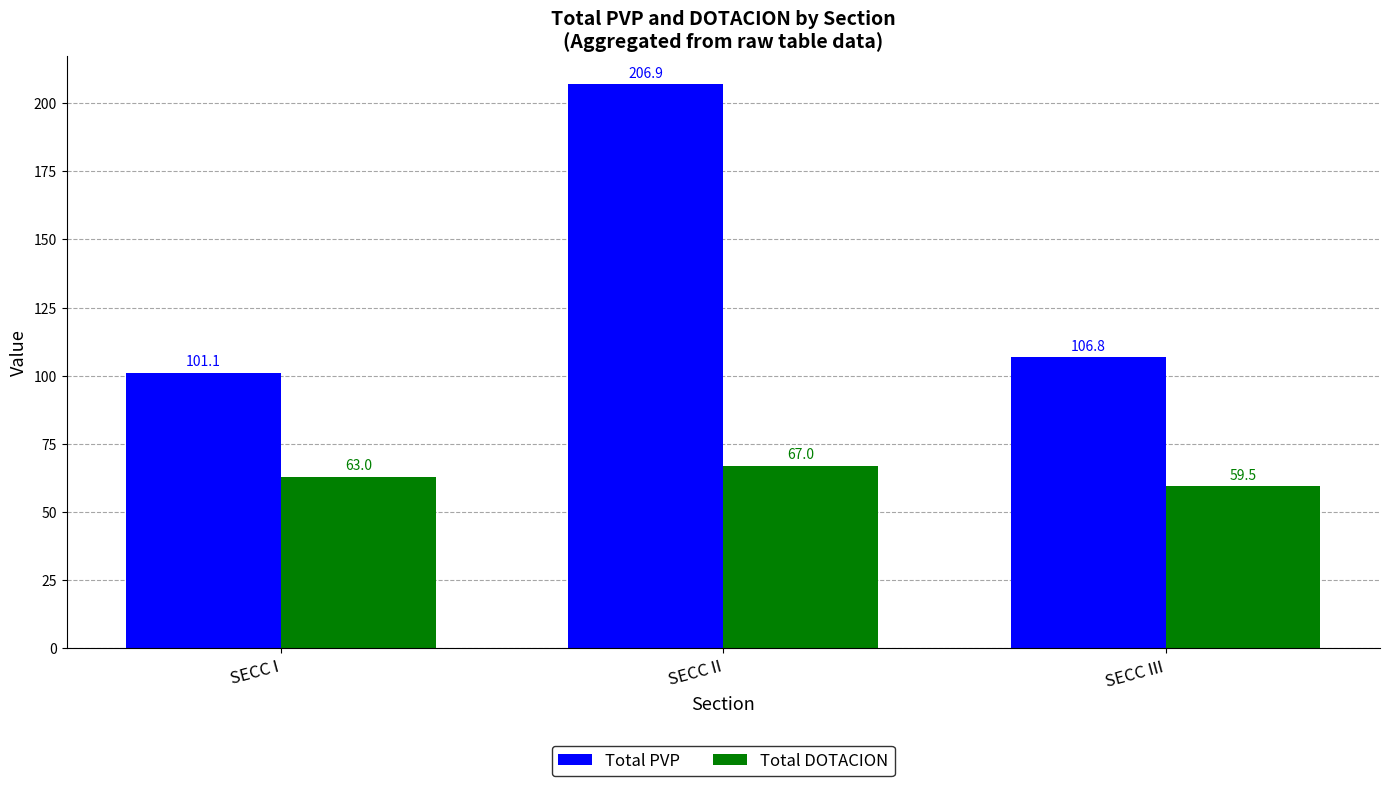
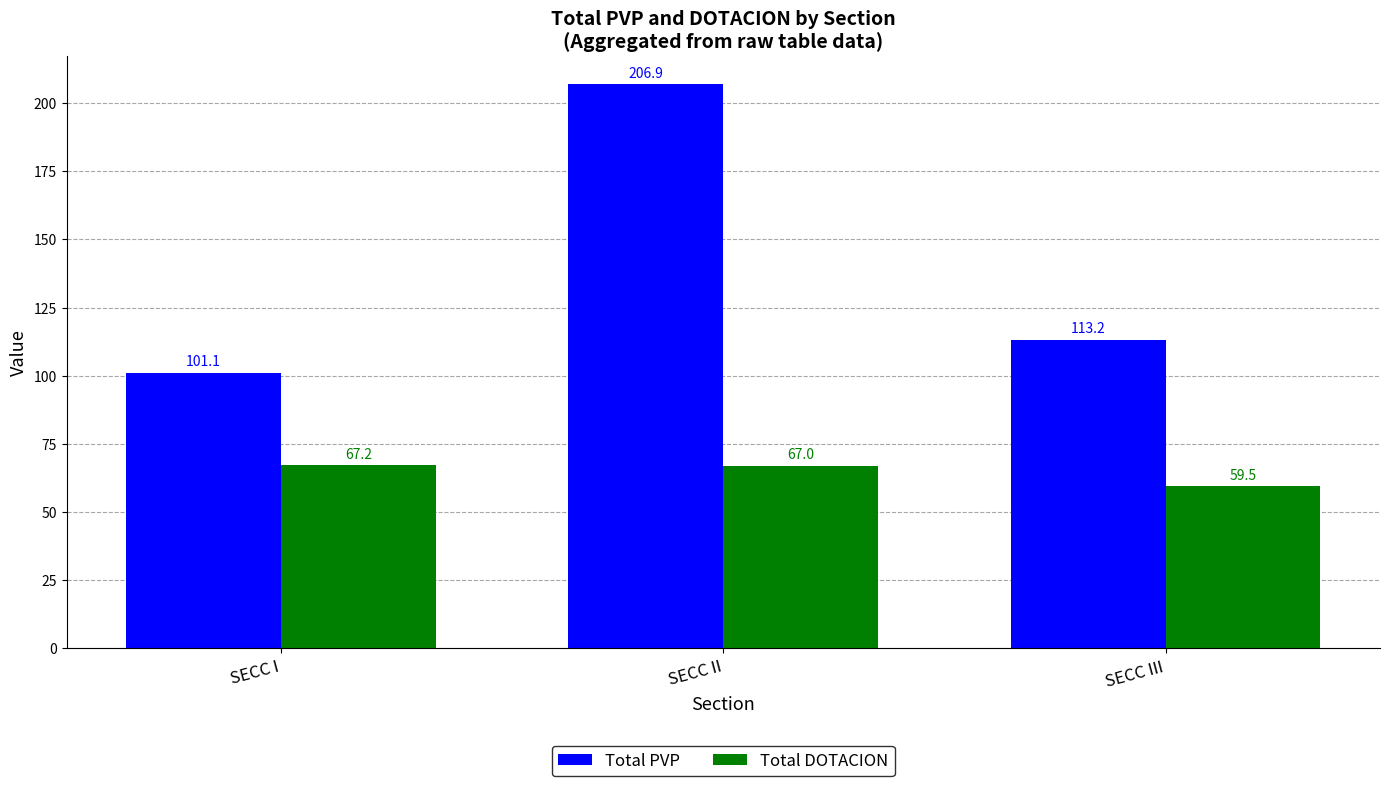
  {
    "Total PVP": {
      "SECC I": 101.1,
      "SECC II": 206.9,
-     "SECC III": 106.8
+     "SECC III": 113.2
    },
    "Total DOTACION": {
-     "SECC I": 63.0,
+     "SECC I": 67.2,
      "SECC II": 67.0,
      "SECC III": 59.5
    }
  }
